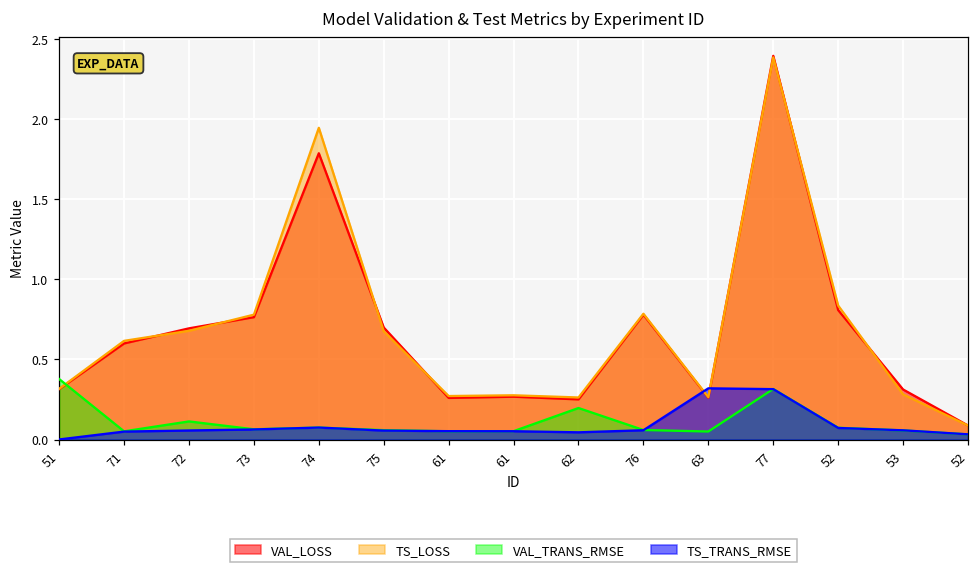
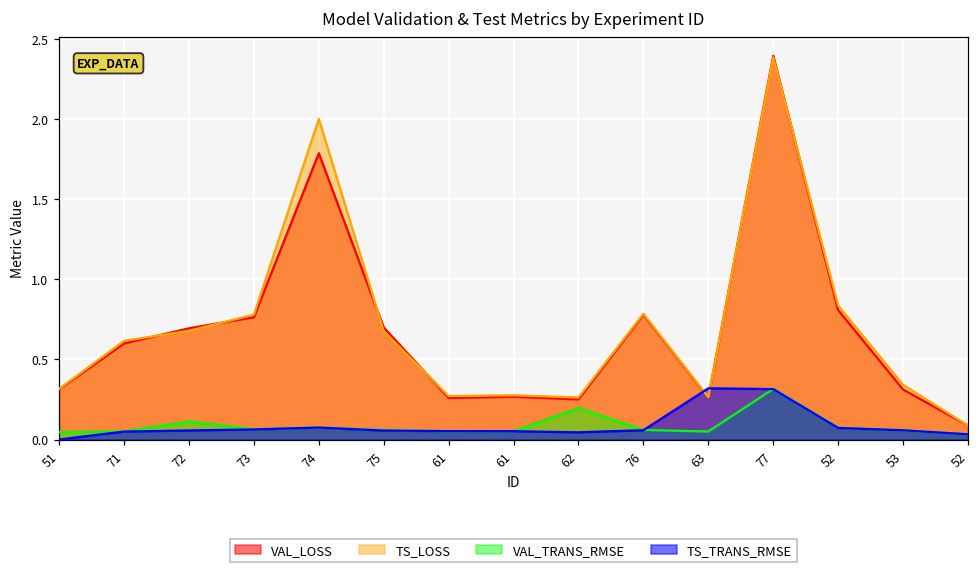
  {
    "VAL_LOSS": {
      "74": 1.79,
      "75": 0.70,
      "53": 0.31
    },
    "TS_LOSS": {
-     "74": 1.95,
+     "74": 2.00,
      "75": 0.68,
-     "53": 0.28
+     "53": 0.34
    },
    "VAL_TRANS_RMSE": {
-     "51": 0.38,
+     "51": 0.05,
      "72": 0.11,
      "62": 0.20,
      "63": 0.05
    },
    "TS_TRANS_RMSE": {
      "51": 0.00,
      "72": 0.06,
      "62": 0.05,
      "63": 0.32
    }
  }
